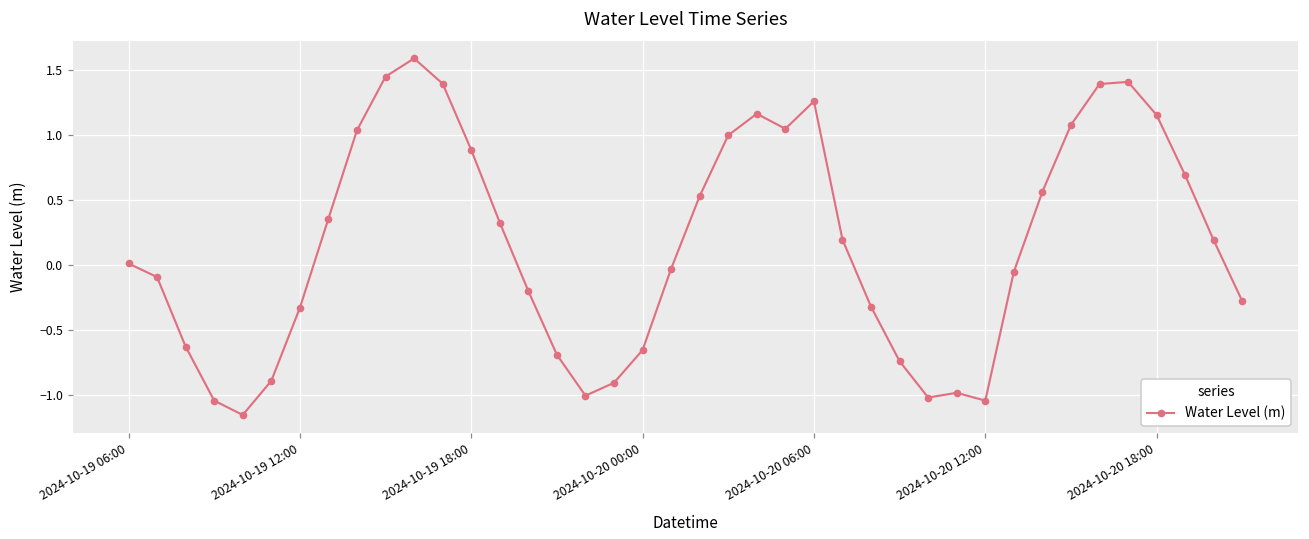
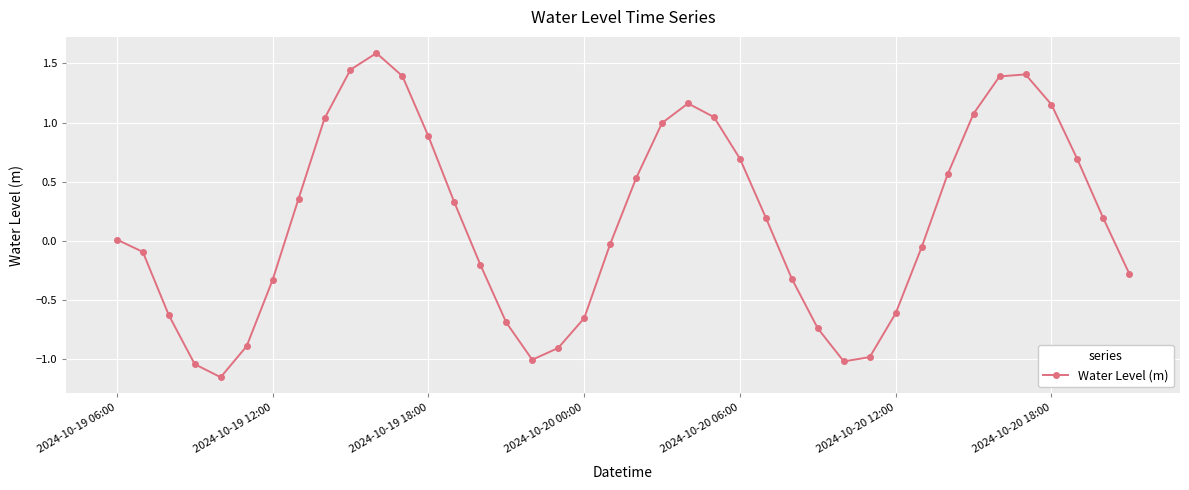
  {
    "2024-10-19 06:00": 0.01,
    "2024-10-19 12:00": -0.33,
    "2024-10-19 18:00": 0.89,
    "2024-10-20 00:00": -0.65,
-   "2024-10-20 06:00": 1.26,
-   "2024-10-20 12:00": -1.04,
+   "2024-10-20 06:00": 0.70,
+   "2024-10-20 12:00": -0.61,
    "2024-10-20 18:00": 1.15
  }
